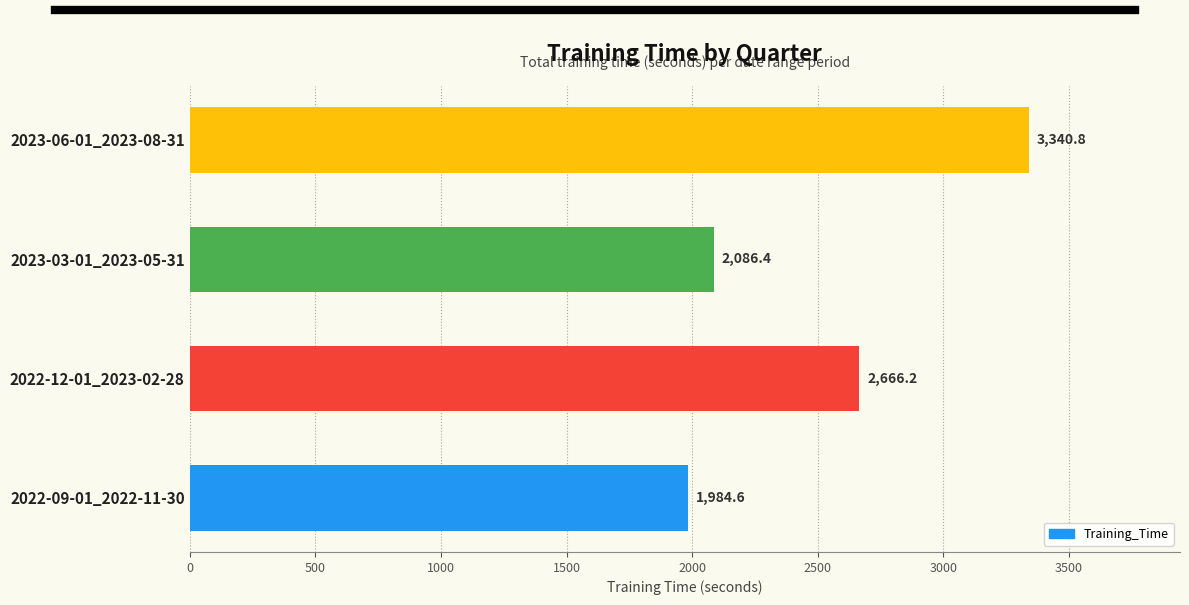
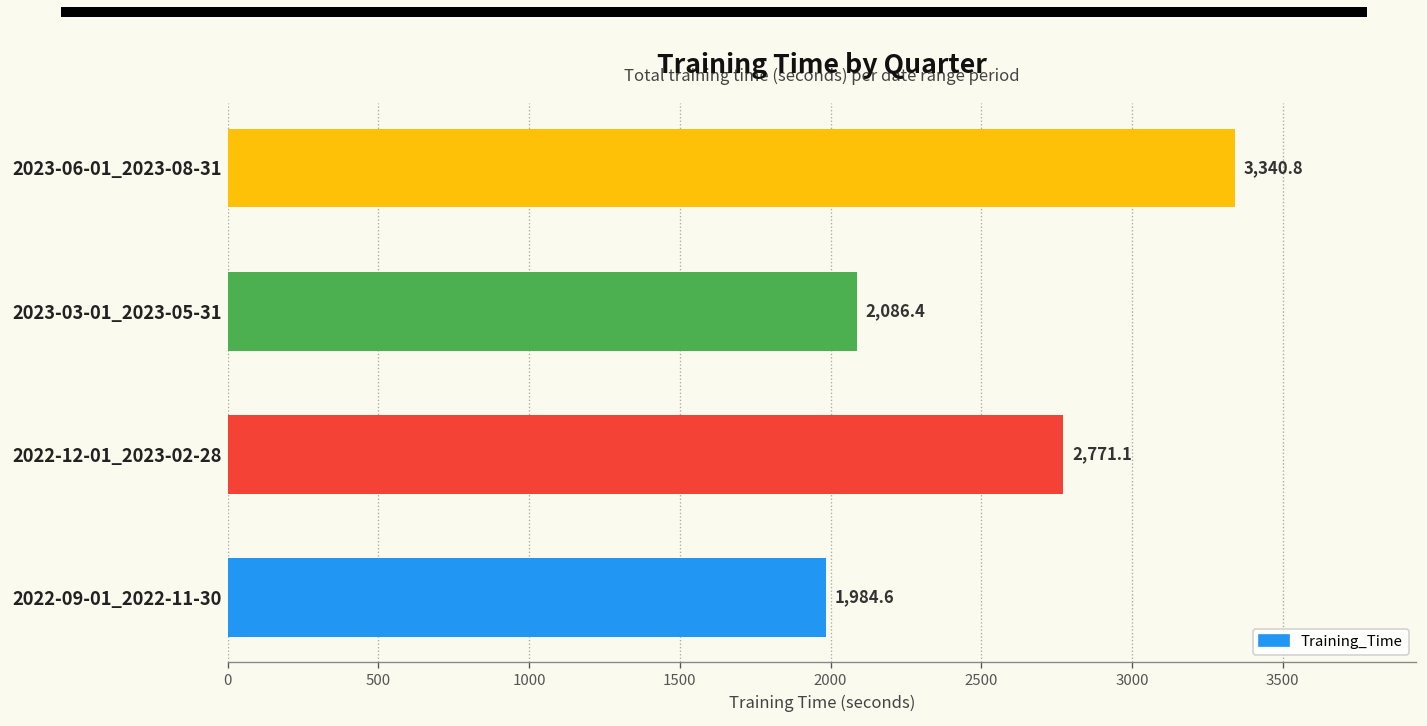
  {
    "2023-06-01_2023-08-31": "3,340.8",
    "2023-03-01_2023-05-31": "2,086.4",
-   "2022-12-01_2023-02-28": "2,666.2",
+   "2022-12-01_2023-02-28": "2,771.1",
    "2022-09-01_2022-11-30": "1,984.6"
  }
